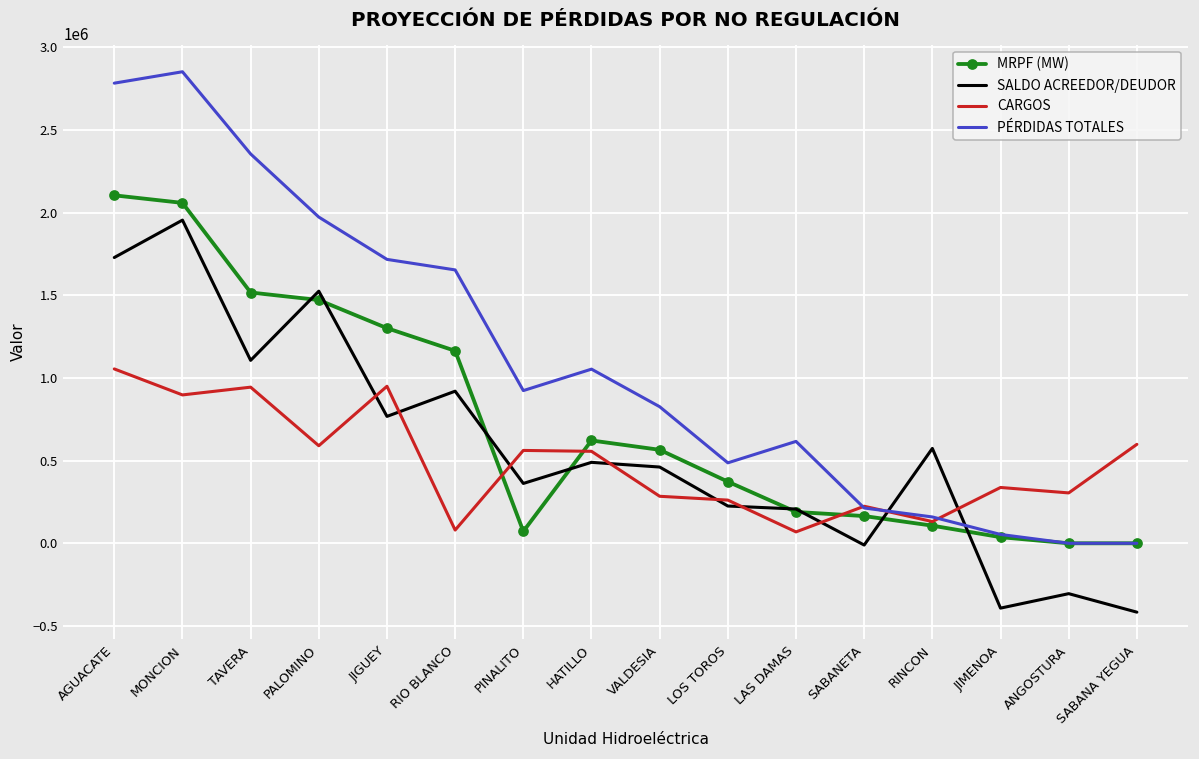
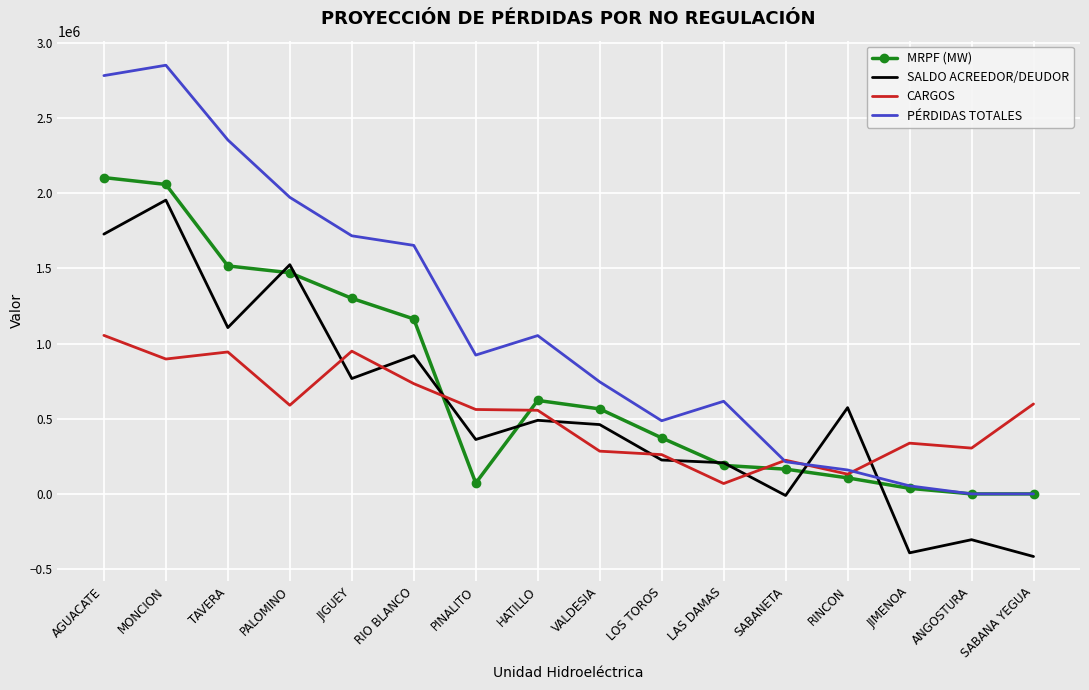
  {
    "MRPF (MW)": {
      "AGUACATE": 2110000,
      "MONCION": 2060000,
      "TAVERA": 1520000,
      "PALOMINO": 1470000,
      "JIGUEY": 1300000,
      "RIO BLANCO": 1160000,
      "PINALITO": 70000,
      "HATILLO": 620000,
      "VALDESIA": 570000,
      "LOS TOROS": 370000,
      "LAS DAMAS": 190000,
      "SABANETA": 160000,
      "RINCON": 110000
    },
    "SALDO ACREEDOR/DEUDOR": {
      "AGUACATE": 1730000,
      "MONCION": 1960000,
      "TAVERA": 1110000,
      "PALOMINO": 1530000,
      "JIGUEY": 770000,
      "RIO BLANCO": 920000,
      "PINALITO": 360000,
      "HATILLO": 490000,
      "VALDESIA": 460000,
      "LOS TOROS": 230000,
      "LAS DAMAS": 210000,
      "SABANETA": -10000,
      "RINCON": 570000,
      "JIMENOA": -390000,
      "ANGOSTURA": -300000,
      "SABANA YEGUA": -420000
    },
    "CARGOS": {
      "AGUACATE": 1050000,
      "MONCION": 900000,
      "TAVERA": 940000,
      "PALOMINO": 590000,
      "JIGUEY": 950000,
-     "RIO BLANCO": 80000,
+     "RIO BLANCO": 730000,
      "PINALITO": 560000,
      "HATILLO": 560000,
      "VALDESIA": 280000,
      "LOS TOROS": 260000,
      "LAS DAMAS": 70000,
      "RINCON": 130000,
      "JIMENOA": 340000,
      "ANGOSTURA": 300000,
      "SABANA YEGUA": 600000
    },
    "PÉRDIDAS TOTALES": {
      "AGUACATE": 2780000,
      "MONCION": 2850000,
      "TAVERA": 2360000,
      "PALOMINO": 1970000,
      "JIGUEY": 1720000,
      "RIO BLANCO": 1650000,
      "PINALITO": 920000,
      "HATILLO": 1050000,
-     "VALDESIA": 830000,
+     "VALDESIA": 750000,
      "LOS TOROS": 490000,
      "LAS DAMAS": 620000,
      "RINCON": 160000
    }
  }
